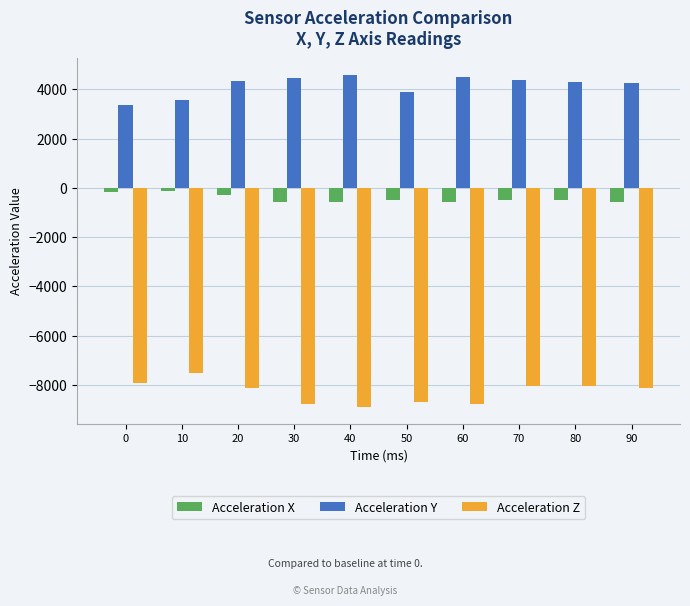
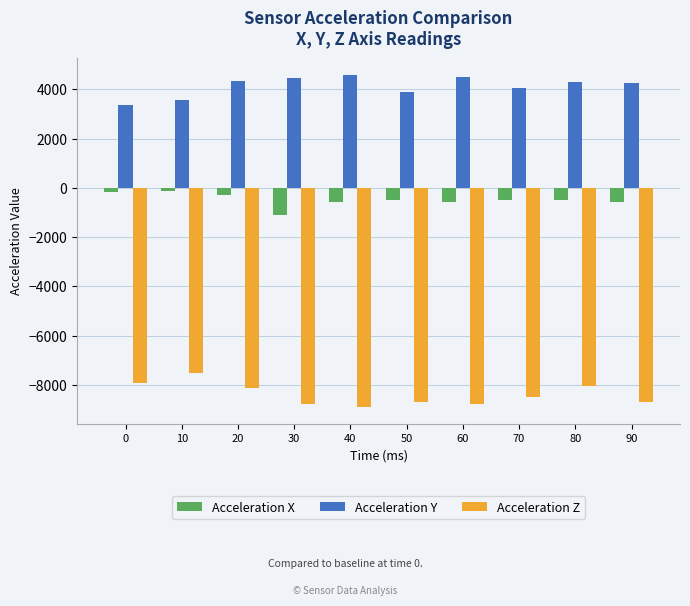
  {
    "Acceleration X": {
      "0": -200,
      "10": -100,
      "20": -300,
-     "30": -600,
+     "30": -1100,
      "40": -600,
      "50": -500,
      "60": -600,
      "70": -500,
      "80": -500,
      "90": -600
    },
    "Acceleration Y": {
      "0": 3400,
      "10": 3600,
      "20": 4300,
      "30": 4500,
      "40": 4600,
      "50": 3900,
      "60": 4500,
-     "70": 4400,
+     "70": 4000,
      "80": 4300,
      "90": 4200
    },
    "Acceleration Z": {
      "0": -7900,
      "10": -7500,
      "20": -8100,
      "30": -8800,
      "40": -8900,
      "50": -8700,
      "60": -8800,
-     "70": -8100,
+     "70": -8500,
      "80": -8100,
-     "90": -8100
+     "90": -8700
    }
  }
